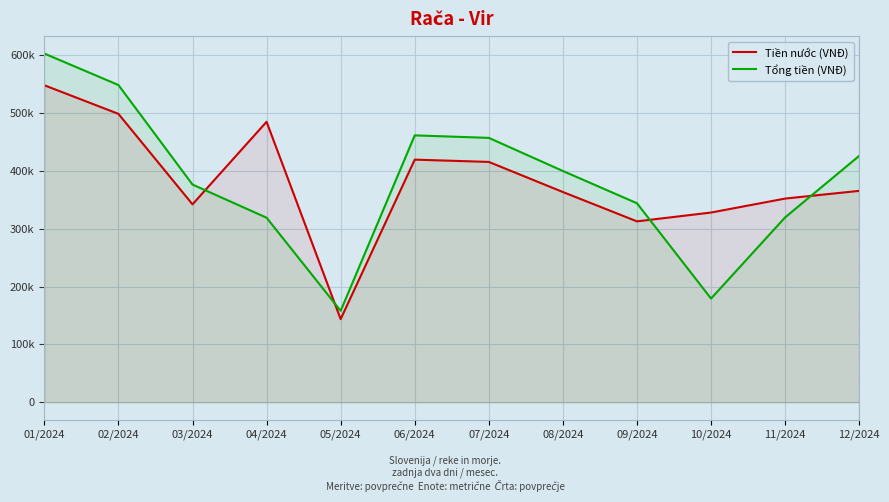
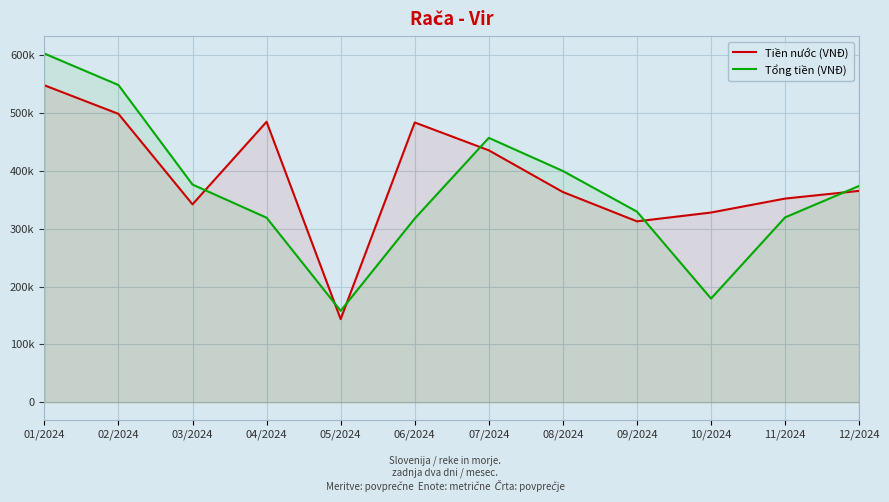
  {
    "Tiền nước (VNĐ)": {
      "01/2024": 550000,
      "02/2024": 500000,
      "03/2024": 340000,
      "04/2024": 480000,
      "05/2024": 140000,
-     "06/2024": 420000,
-     "07/2024": 420000,
+     "06/2024": 480000,
+     "07/2024": 440000,
      "08/2024": 360000,
      "09/2024": 310000,
      "10/2024": 330000,
      "11/2024": 350000,
      "12/2024": 370000
    },
    "Tổng tiền (VNĐ)": {
      "01/2024": 600000,
      "02/2024": 550000,
      "03/2024": 380000,
      "04/2024": 320000,
      "05/2024": 160000,
-     "06/2024": 460000,
+     "06/2024": 320000,
      "07/2024": 460000,
      "08/2024": 400000,
-     "09/2024": 340000,
+     "09/2024": 330000,
      "10/2024": 180000,
      "11/2024": 320000,
-     "12/2024": 430000
+     "12/2024": 370000
    }
  }
